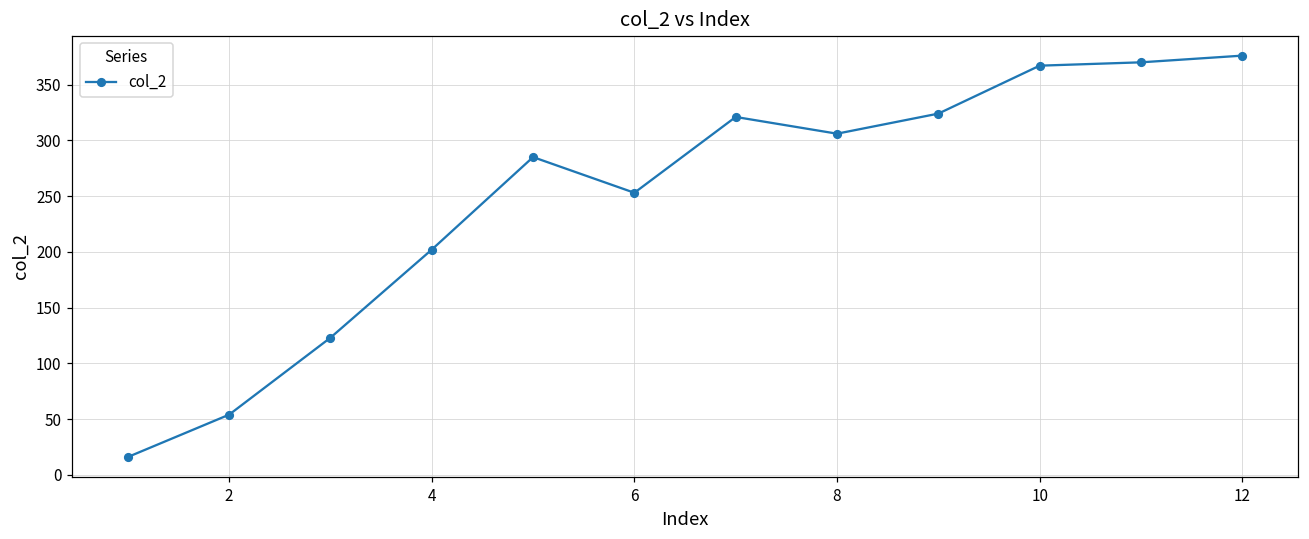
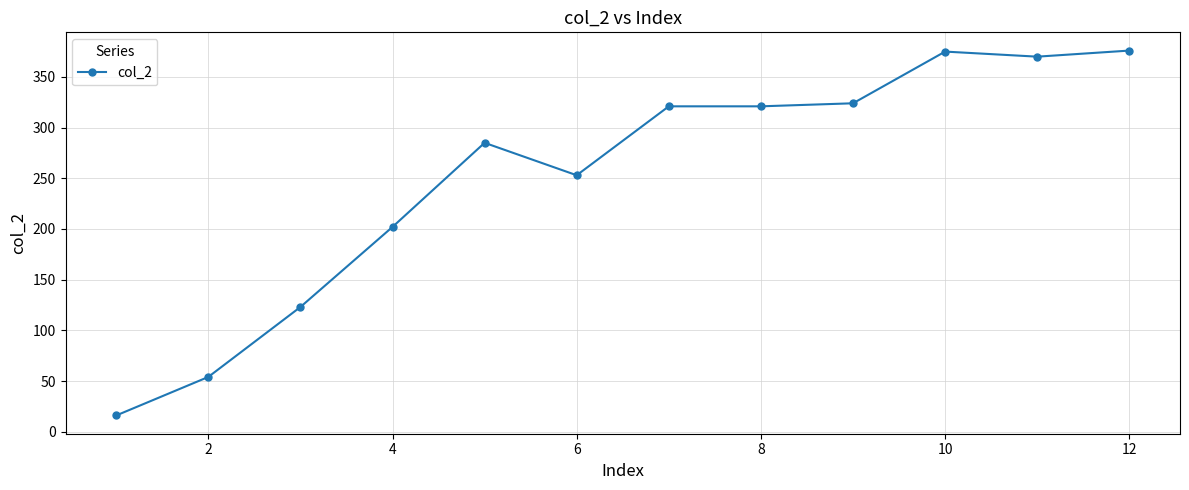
  {
    "2": 54,
    "4": 202,
    "6": 253,
-   "8": 306,
-   "10": 367,
+   "8": 321,
+   "10": 375,
    "12": 376
  }
